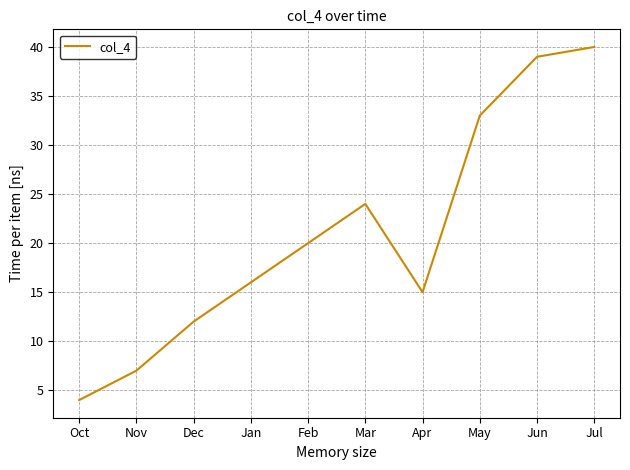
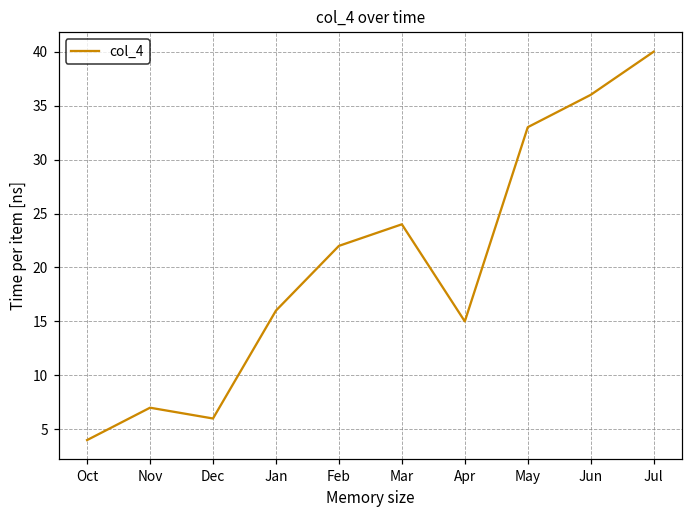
  {
    "Oct": 4,
    "Nov": 7,
-   "Dec": 12,
+   "Dec": 6,
    "Jan": 16,
-   "Feb": 20,
+   "Feb": 22,
    "Mar": 24,
    "Apr": 15,
    "May": 33,
-   "Jun": 39,
+   "Jun": 36,
    "Jul": 40
  }
